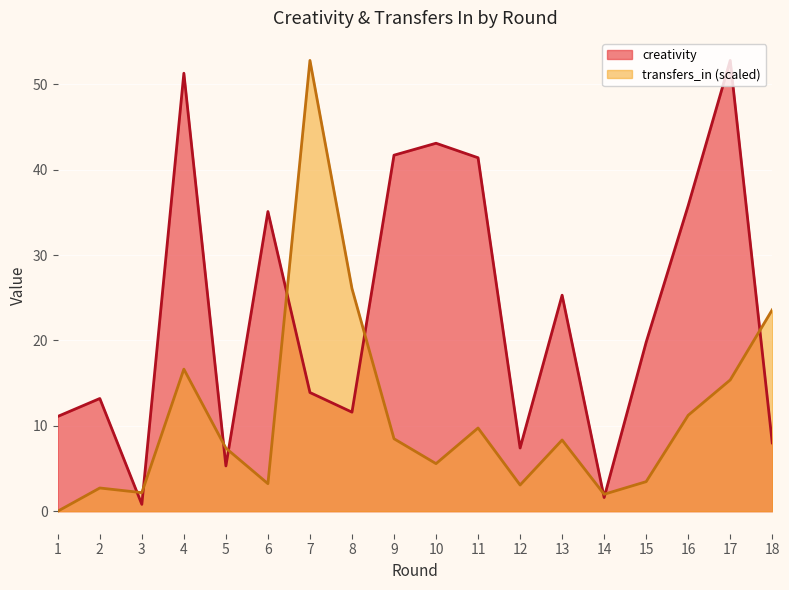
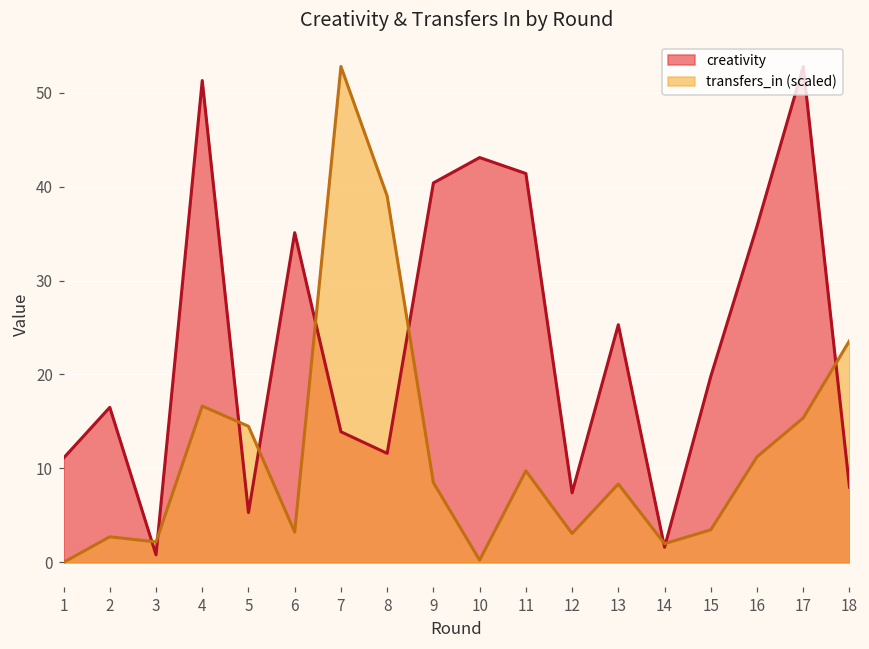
  {
    "creativity": {
      "1": 11,
-     "2": 13,
+     "2": 17,
      "3": 1,
      "4": 51,
      "5": 5,
      "6": 35,
      "7": 14,
      "8": 12,
-     "9": 42,
+     "9": 40,
      "10": 43,
      "11": 41,
      "12": 7,
      "13": 25,
      "14": 2,
      "15": 20,
      "16": 36,
      "18": 8
    },
    "transfers_in (scaled)": {
      "1": 0,
      "2": 3,
      "3": 2,
      "4": 17,
-     "5": 7,
+     "5": 14,
      "6": 3,
      "7": 53,
-     "8": 26,
+     "8": 39,
      "9": 8,
-     "10": 6,
+     "10": 0,
      "11": 10,
      "12": 3,
      "13": 8,
      "14": 2,
      "15": 3,
      "16": 11,
      "17": 15,
      "18": 24
    }
  }
